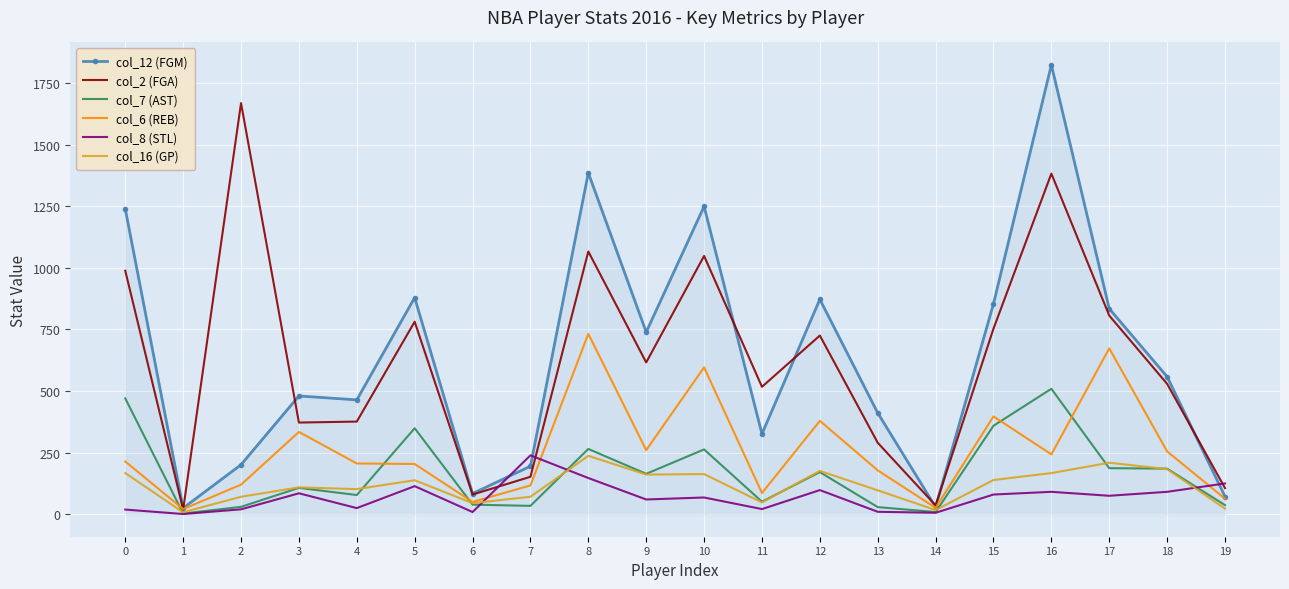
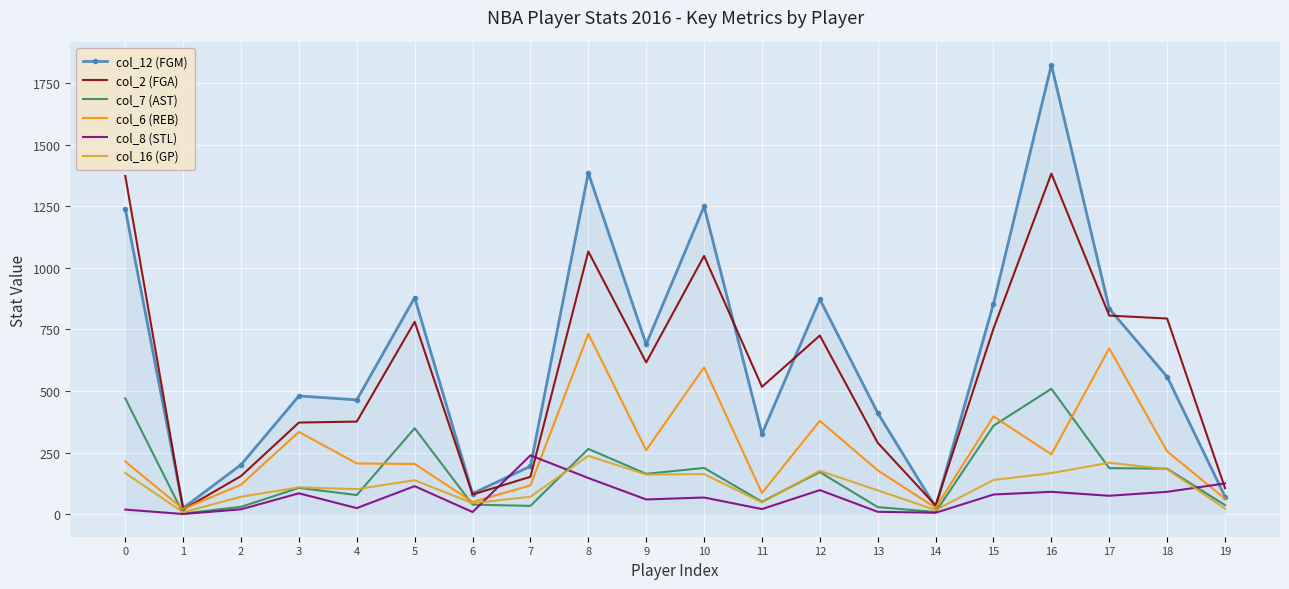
  {
    "col_12 (FGM)": {
      "0": 1240,
      "2": 200,
      "3": 480,
      "4": 460,
      "5": 880,
      "7": 200,
      "8": 1390,
-     "9": 740,
+     "9": 690,
      "10": 1250,
      "11": 330,
      "12": 870,
      "13": 410,
      "15": 850,
      "16": 1820,
      "17": 830,
      "18": 560
    },
    "col_2 (FGA)": {
-     "0": 990,
-     "2": 1670,
+     "0": 1370,
+     "2": 160,
      "3": 370,
      "4": 380,
      "5": 780,
      "7": 150,
      "8": 1070,
      "9": 620,
      "10": 1050,
      "11": 520,
      "12": 730,
      "13": 290,
      "15": 750,
      "16": 1380,
      "17": 810,
-     "18": 530,
+     "18": 790,
      "19": 110
    },
    "col_7 (AST)": {
      "0": 470,
      "4": 80,
      "5": 350,
      "7": 30,
      "8": 270,
-     "10": 260,
+     "10": 190,
      "13": 30,
      "15": 360,
      "16": 510,
      "17": 190,
      "19": 40
    },
    "col_8 (STL)": {
      "0": 20,
      "3": 90,
      "4": 30,
      "5": 110,
      "6": 10,
      "7": 240,
      "8": 150,
      "9": 60,
      "10": 70,
      "11": 20,
      "12": 100,
      "13": 10,
      "15": 80,
      "16": 90,
      "17": 80,
      "18": 90,
      "19": 130
    }
  }
